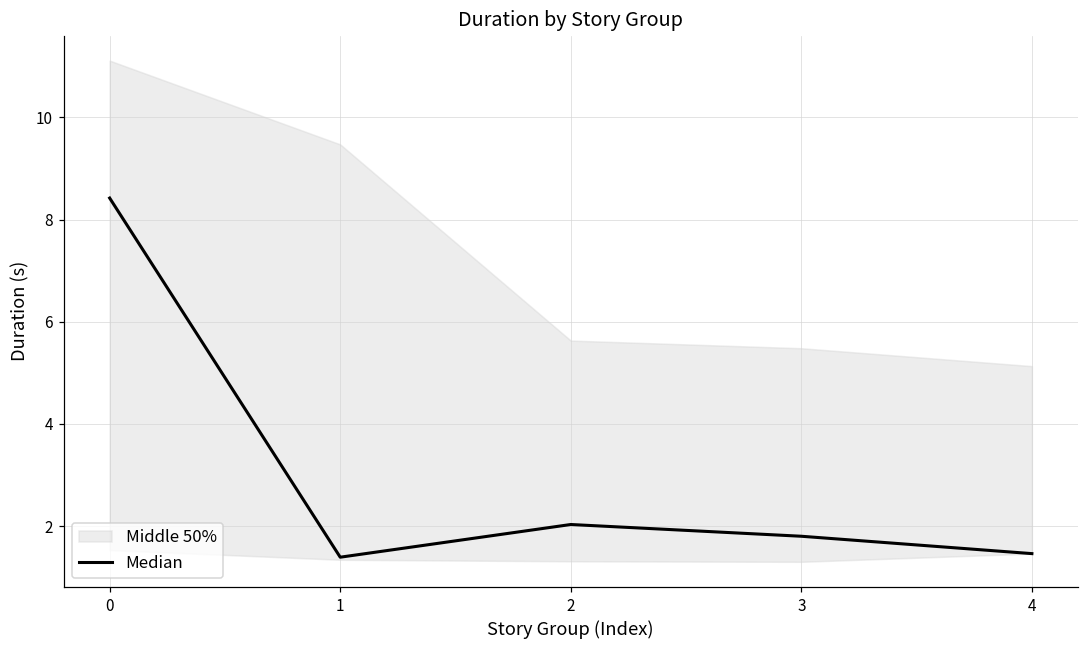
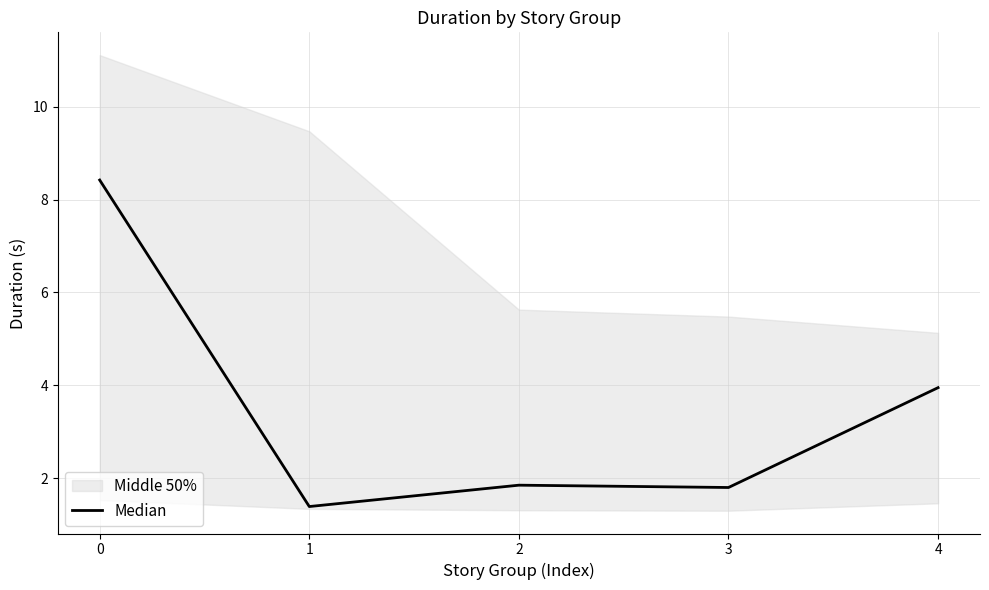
  {
    "Median": {
      "0": 8.4,
      "1": 1.4,
-     "2": 2.0,
+     "2": 1.9,
      "3": 1.8,
-     "4": 1.5
+     "4": 4.0
    }
  }
